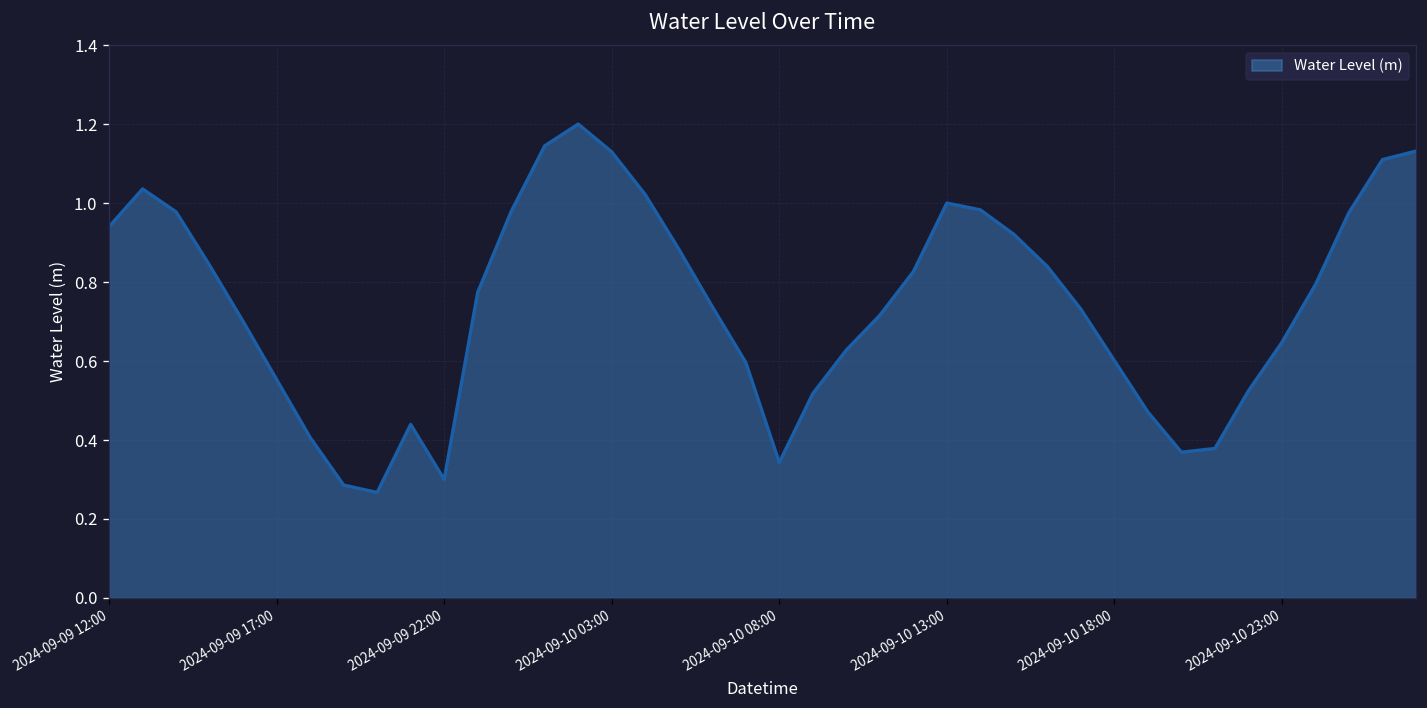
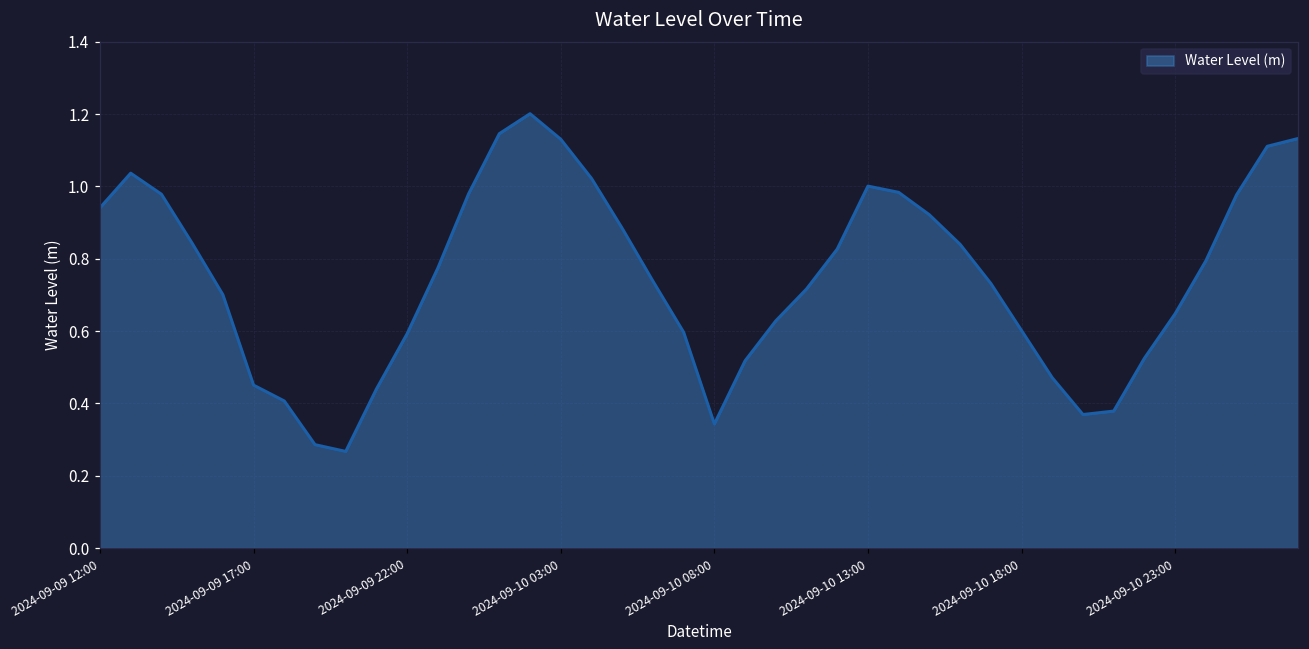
  {
    "2024-09-09 12:00": 0.94,
-   "2024-09-09 17:00": 0.55,
-   "2024-09-09 22:00": 0.30,
+   "2024-09-09 17:00": 0.45,
+   "2024-09-09 22:00": 0.59,
    "2024-09-10 03:00": 1.13,
    "2024-09-10 08:00": 0.34,
    "2024-09-10 13:00": 1.00,
    "2024-09-10 18:00": 0.60,
    "2024-09-10 23:00": 0.65
  }
